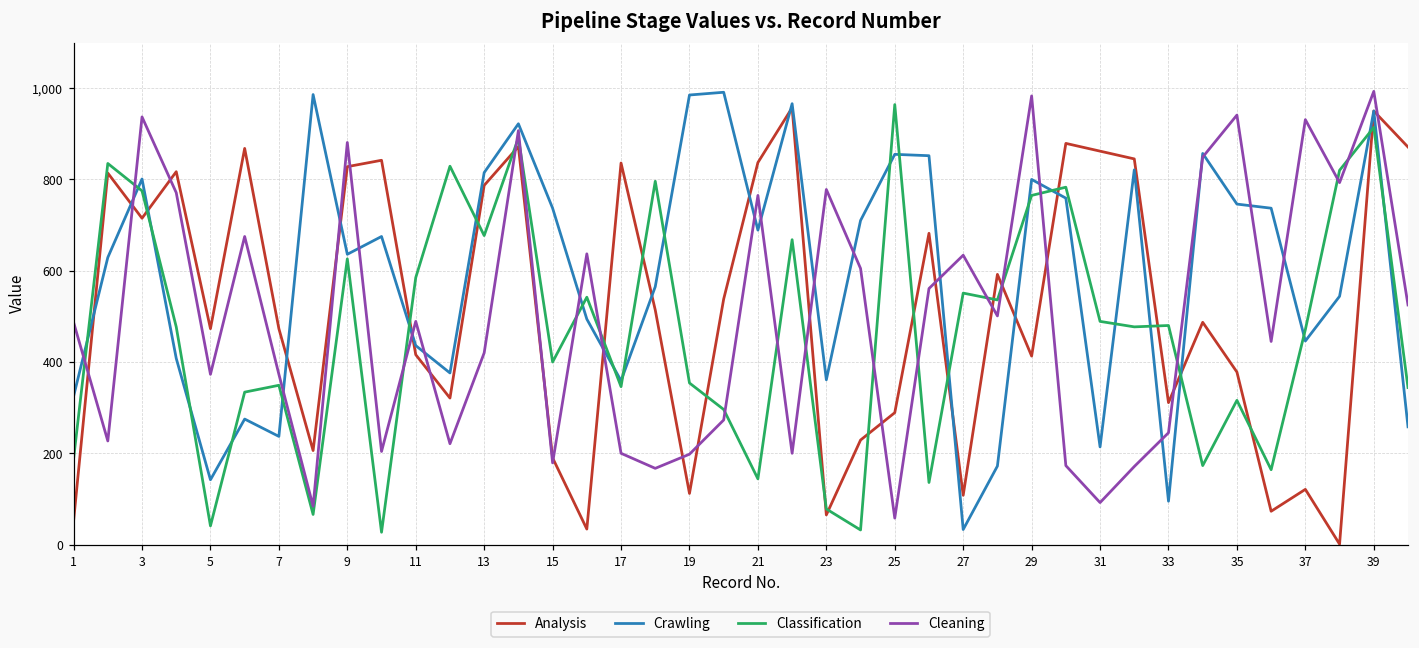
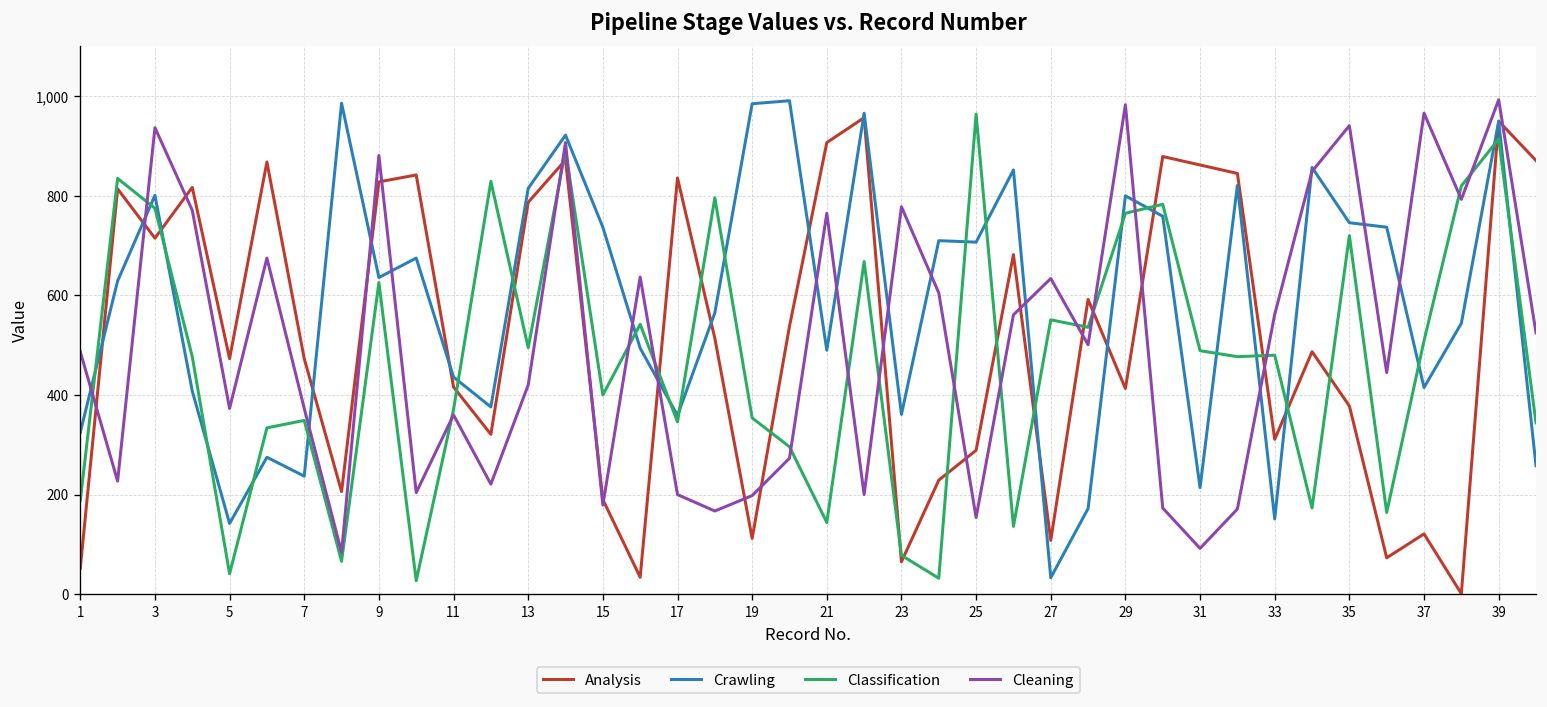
  {
    "Analysis": {
      "1": 50,
      "3": 720,
      "5": 470,
      "7": 470,
      "9": 830,
      "11": 420,
      "13": 790,
      "15": 190,
      "17": 840,
      "19": 110,
-     "21": 840,
+     "21": 910,
      "23": 70,
      "25": 290,
      "27": 110,
      "29": 410,
      "31": 860,
      "33": 310,
      "35": 380,
      "37": 120
    },
    "Crawling": {
      "1": 330,
      "3": 800,
      "5": 140,
      "7": 240,
      "9": 640,
      "11": 440,
      "13": 820,
      "15": 740,
      "17": 360,
      "19": 990,
-     "21": 690,
+     "21": 490,
      "23": 360,
-     "25": 860,
+     "25": 710,
      "27": 30,
      "29": 800,
      "31": 210,
-     "33": 100,
+     "33": 150,
      "35": 750,
-     "37": 450
+     "37": 420
    },
    "Classification": {
      "1": 190,
      "3": 780,
      "5": 40,
      "7": 350,
      "9": 630,
-     "11": 590,
-     "13": 680,
+     "11": 370,
+     "13": 500,
      "15": 400,
      "17": 350,
      "19": 350,
      "21": 140,
      "23": 80,
      "25": 960,
      "27": 550,
      "29": 770,
      "31": 490,
      "33": 480,
-     "35": 320,
-     "37": 470,
+     "35": 720,
+     "37": 510,
      "39": 910
    },
    "Cleaning": {
      "1": 490,
      "3": 940,
      "5": 370,
      "7": 370,
      "9": 880,
-     "11": 490,
+     "11": 360,
      "13": 420,
      "15": 180,
      "17": 200,
      "19": 200,
      "21": 770,
      "23": 780,
-     "25": 60,
+     "25": 150,
      "27": 630,
      "29": 980,
      "31": 90,
-     "33": 250,
+     "33": 560,
      "35": 940,
-     "37": 930,
+     "37": 970,
      "39": 990
    }
  }
